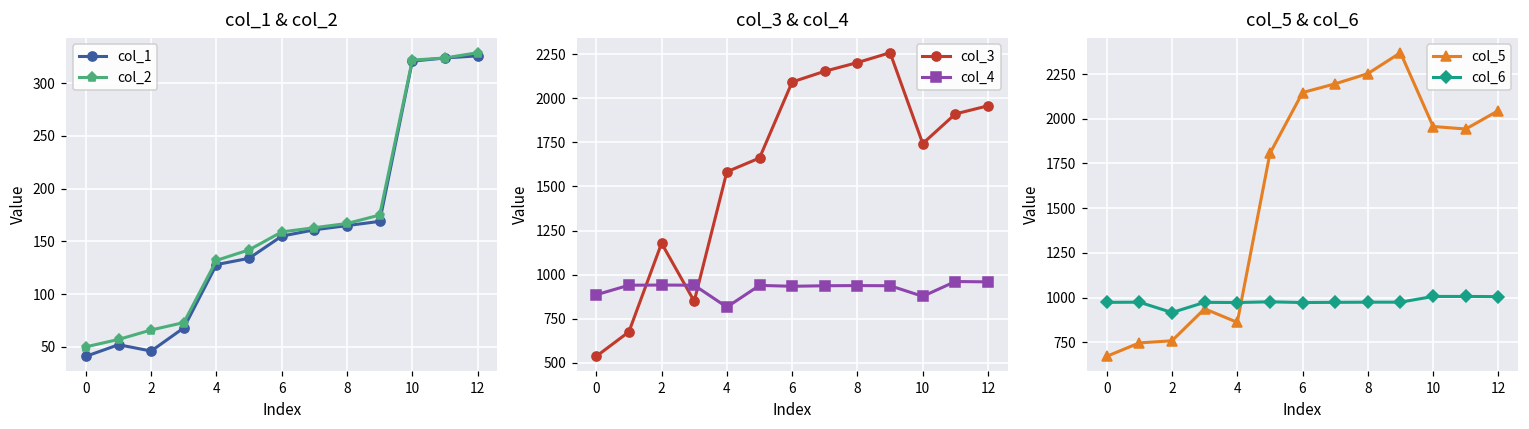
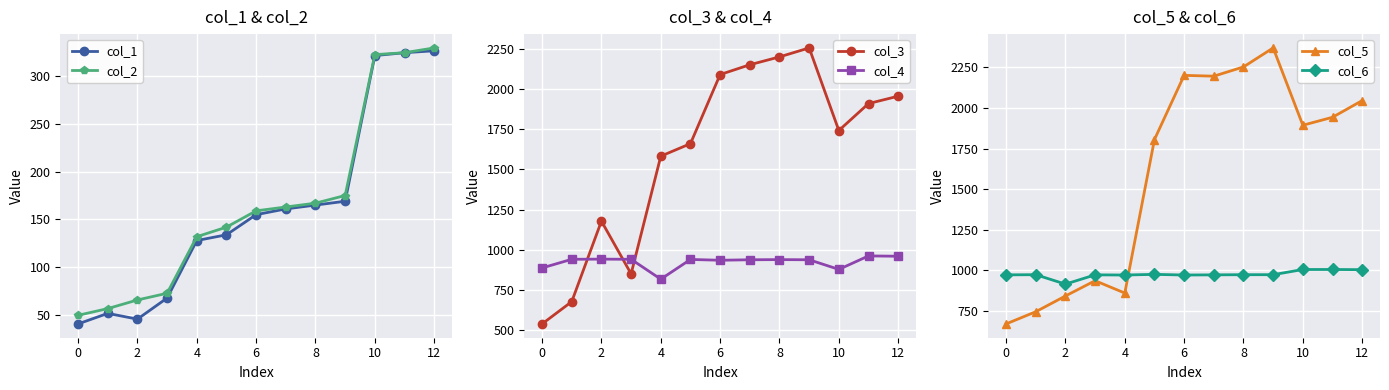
  {
    "col_1 & col_2": {
      "col_1": {
        "0": 40,
        "2": 50,
        "4": 130,
        "6": 160,
        "12": 330
      },
      "col_2": {
        "0": 50,
        "2": 70,
        "4": 130,
        "6": 160,
        "12": 330
      }
    },
    "col_3 & col_4": {
      "col_3": {
        "0": 540,
        "2": 1180,
        "4": 1580,
        "6": 2090,
        "8": 2200,
        "10": 1740,
        "12": 1960
      },
      "col_4": {
        "0": 890,
        "2": 940,
        "4": 820,
        "6": 930,
        "8": 940,
        "10": 880,
        "12": 960
      }
    },
    "col_5 & col_6": {
      "col_5": {
        "0": 670,
-       "2": 760,
+       "2": 840,
        "4": 860,
-       "6": 2150,
+       "6": 2200,
        "8": 2250,
-       "10": 1960,
+       "10": 1890,
        "12": 2050
      },
      "col_6": {
        "0": 970,
        "2": 920,
        "4": 970,
        "6": 970,
        "8": 970,
        "10": 1010,
        "12": 1010
      }
    }
  }
